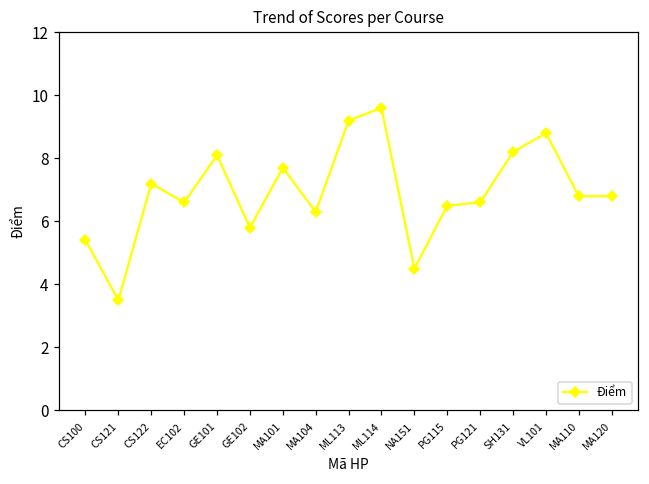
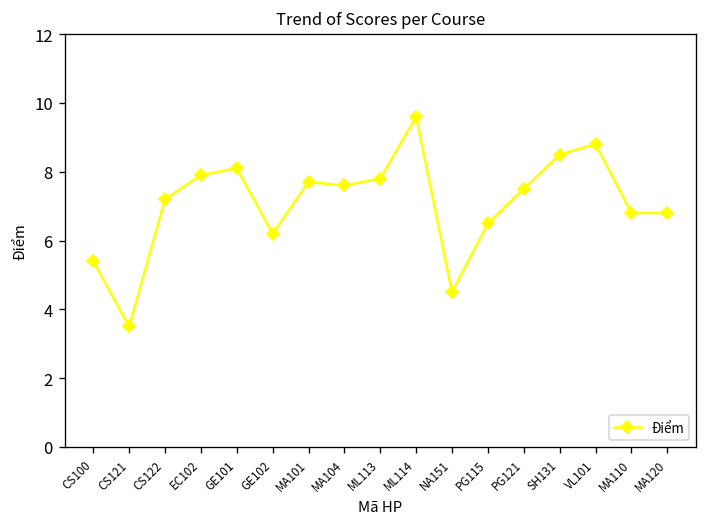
  {
    "CS100": 5.4,
    "CS121": 3.5,
    "CS122": 7.2,
-   "EC102": 6.6,
+   "EC102": 7.9,
    "GE101": 8.1,
-   "GE102": 5.8,
+   "GE102": 6.2,
    "MA101": 7.7,
-   "MA104": 6.3,
-   "ML113": 9.2,
+   "MA104": 7.6,
+   "ML113": 7.8,
    "ML114": 9.6,
    "NA151": 4.5,
    "PG115": 6.5,
-   "PG121": 6.6,
-   "SH131": 8.2,
+   "PG121": 7.5,
+   "SH131": 8.5,
    "VL101": 8.8,
    "MA110": 6.8,
    "MA120": 6.8
  }
